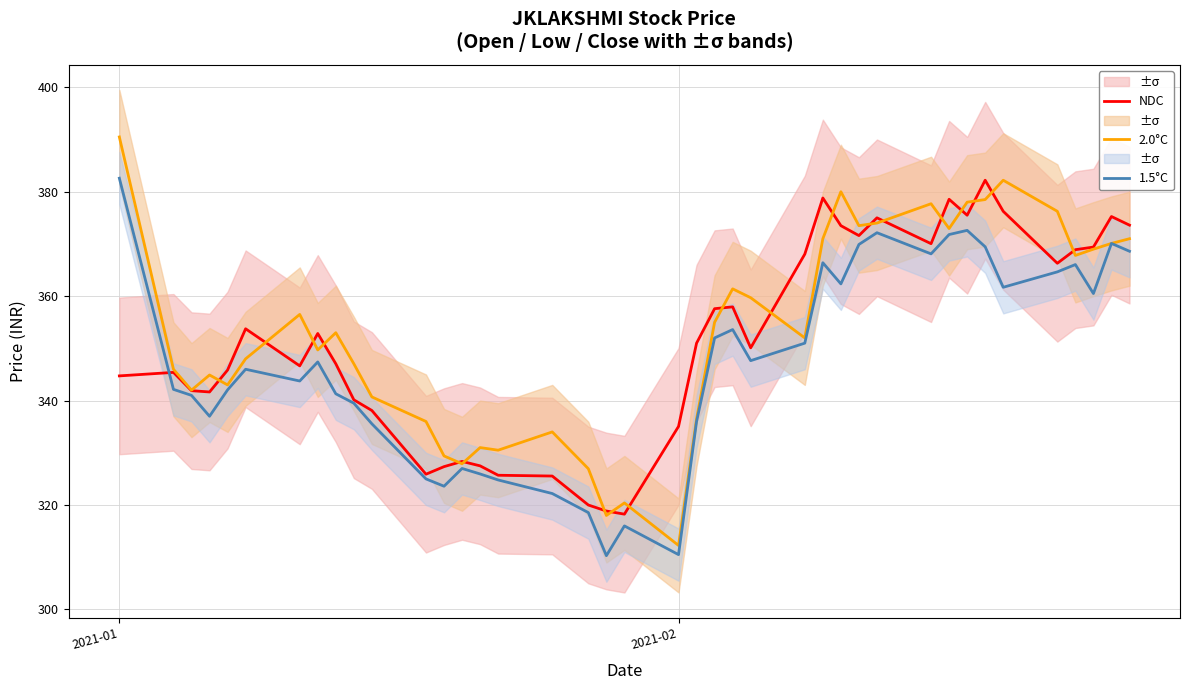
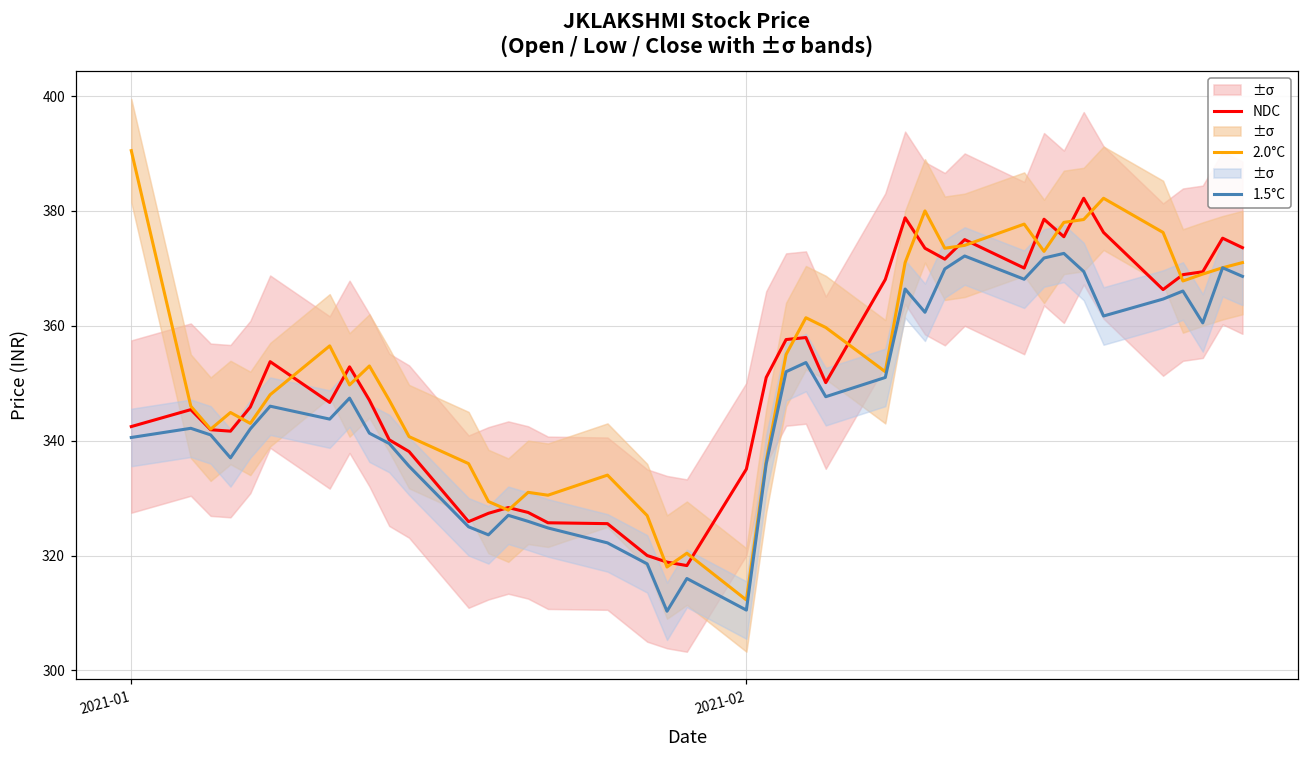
  {
    "NDC": {
-     "2021-01": 345,
+     "2021-01": 342,
      "2021-02": 335
    },
    "2.0°C": {
      "2021-01": 390,
      "2021-02": 312
    },
    "1.5°C": {
-     "2021-01": 383,
+     "2021-01": 341,
      "2021-02": 311
    }
  }
